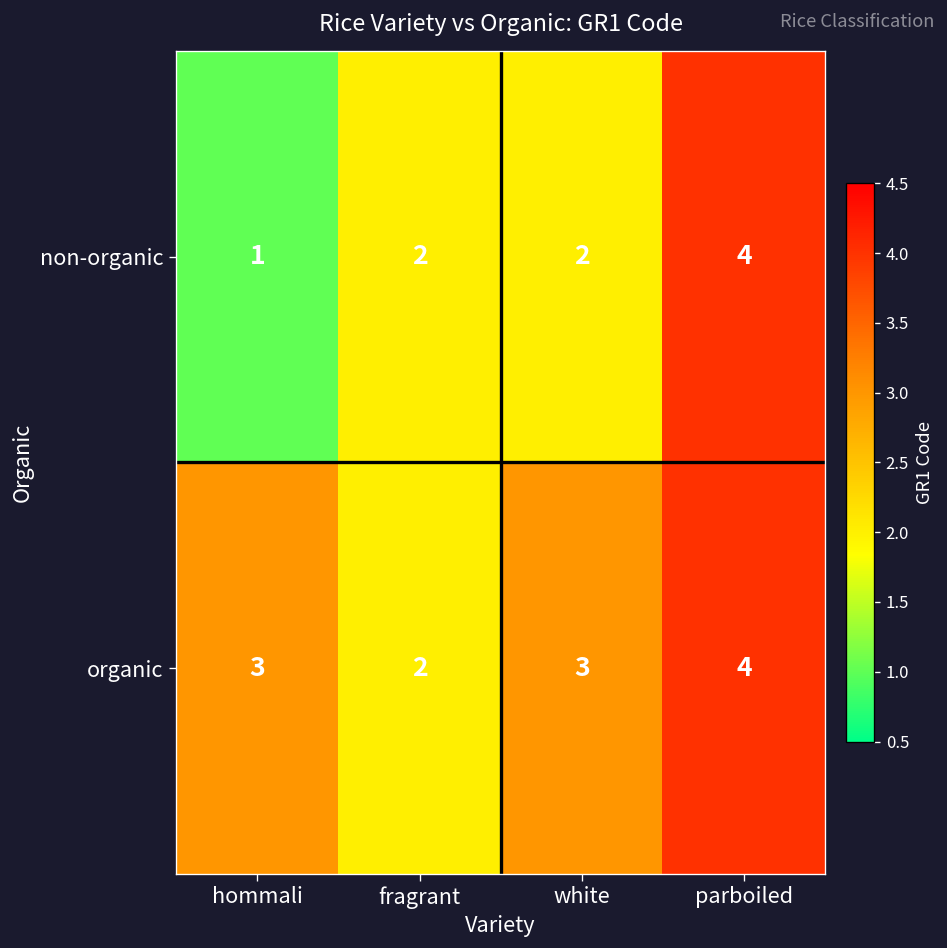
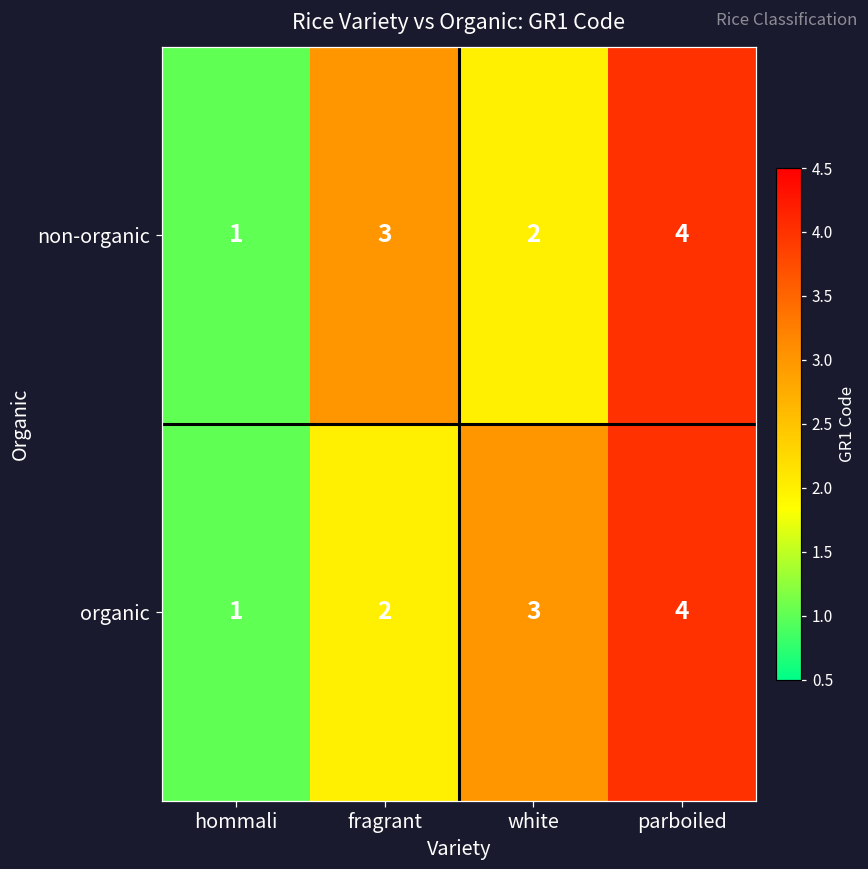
  {
    "non-organic": {
      "hommali": 1,
-     "fragrant": 2,
+     "fragrant": 3,
      "white": 2,
      "parboiled": 4
    },
    "organic": {
-     "hommali": 3,
+     "hommali": 1,
      "fragrant": 2,
      "white": 3,
      "parboiled": 4
    }
  }
